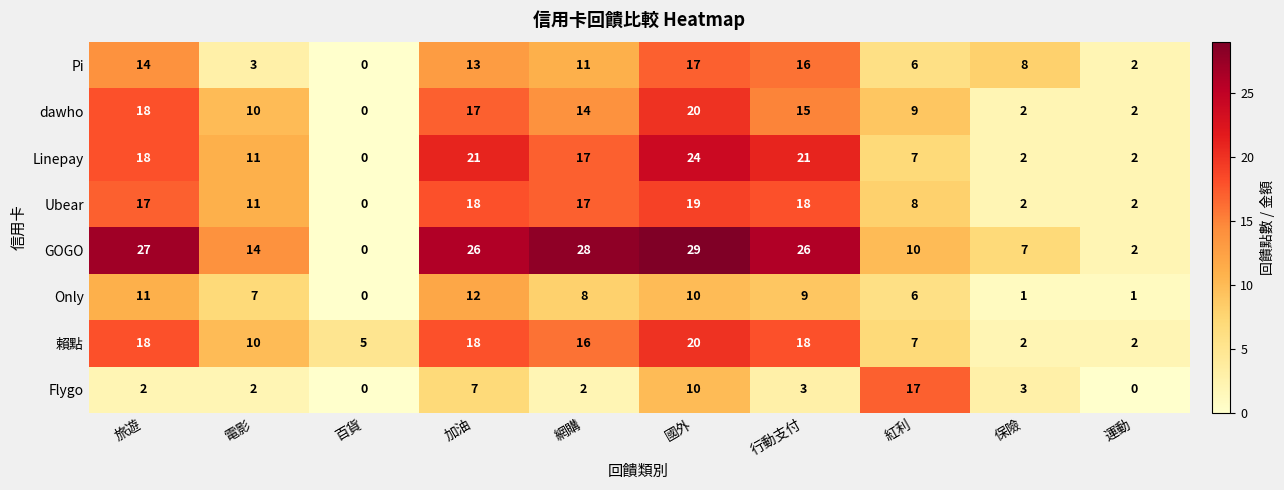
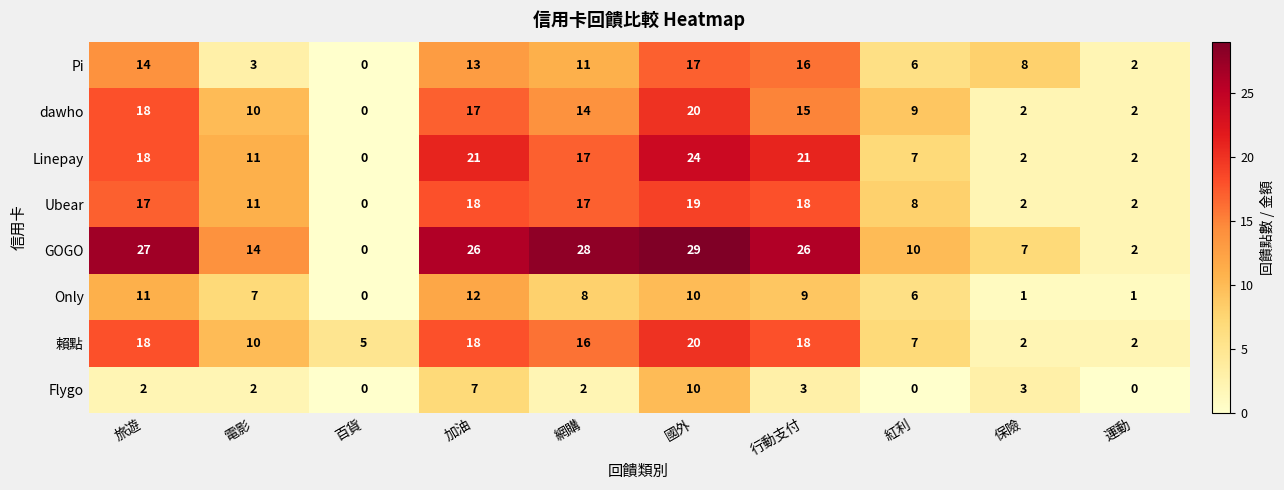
  {
    "Pi": {
      "旅遊": 14,
      "電影": 3,
      "百貨": 0,
      "加油": 13,
      "網購": 11,
      "國外": 17,
      "行動支付": 16,
      "紅利": 6,
      "保險": 8,
      "運動": 2
    },
    "dawho": {
      "旅遊": 18,
      "電影": 10,
      "百貨": 0,
      "加油": 17,
      "網購": 14,
      "國外": 20,
      "行動支付": 15,
      "紅利": 9,
      "保險": 2,
      "運動": 2
    },
    "Linepay": {
      "旅遊": 18,
      "電影": 11,
      "百貨": 0,
      "加油": 21,
      "網購": 17,
      "國外": 24,
      "行動支付": 21,
      "紅利": 7,
      "保險": 2,
      "運動": 2
    },
    "Ubear": {
      "旅遊": 17,
      "電影": 11,
      "百貨": 0,
      "加油": 18,
      "網購": 17,
      "國外": 19,
      "行動支付": 18,
      "紅利": 8,
      "保險": 2,
      "運動": 2
    },
    "GOGO": {
      "旅遊": 27,
      "電影": 14,
      "百貨": 0,
      "加油": 26,
      "網購": 28,
      "國外": 29,
      "行動支付": 26,
      "紅利": 10,
      "保險": 7,
      "運動": 2
    },
    "Only": {
      "旅遊": 11,
      "電影": 7,
      "百貨": 0,
      "加油": 12,
      "網購": 8,
      "國外": 10,
      "行動支付": 9,
      "紅利": 6,
      "保險": 1,
      "運動": 1
    },
    "賴點": {
      "旅遊": 18,
      "電影": 10,
      "百貨": 5,
      "加油": 18,
      "網購": 16,
      "國外": 20,
      "行動支付": 18,
      "紅利": 7,
      "保險": 2,
      "運動": 2
    },
    "Flygo": {
      "旅遊": 2,
      "電影": 2,
      "百貨": 0,
      "加油": 7,
      "網購": 2,
      "國外": 10,
      "行動支付": 3,
-     "紅利": 17,
+     "紅利": 0,
      "保險": 3,
      "運動": 0
    }
  }
